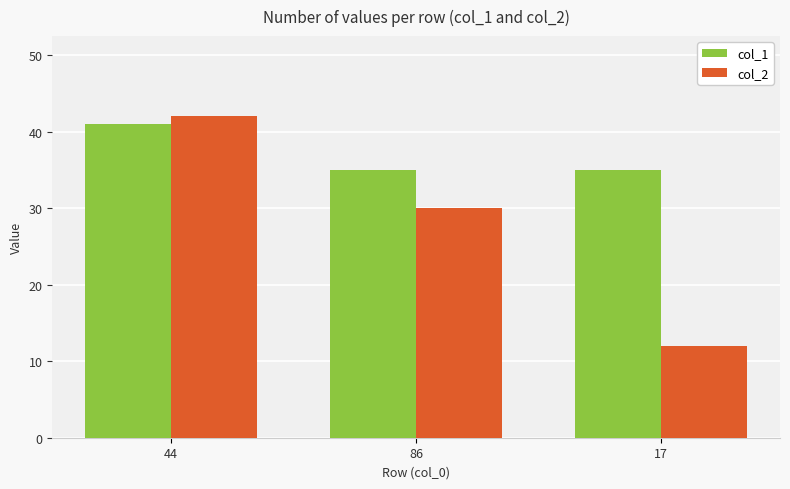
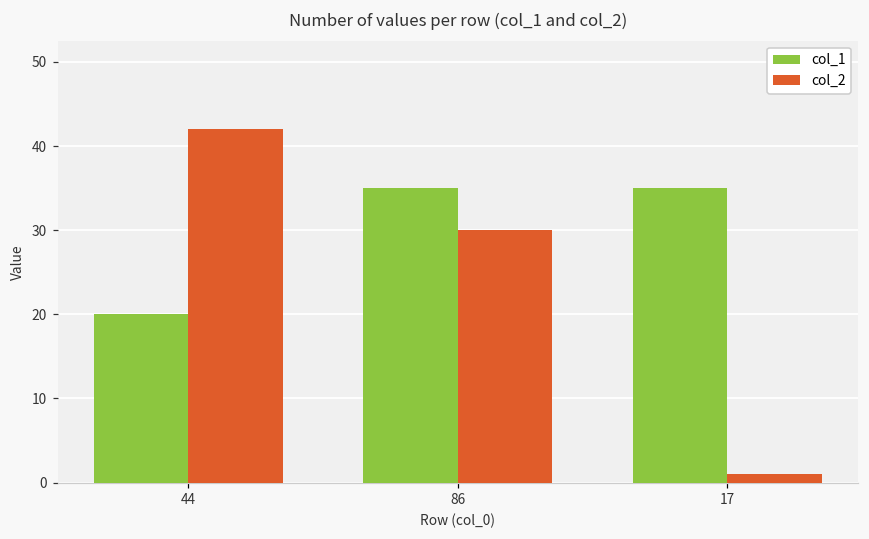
  {
    "col_1": {
-     "44": 41,
+     "44": 20,
      "86": 35,
      "17": 35
    },
    "col_2": {
      "44": 42,
      "86": 30,
-     "17": 12
+     "17": 1
    }
  }
